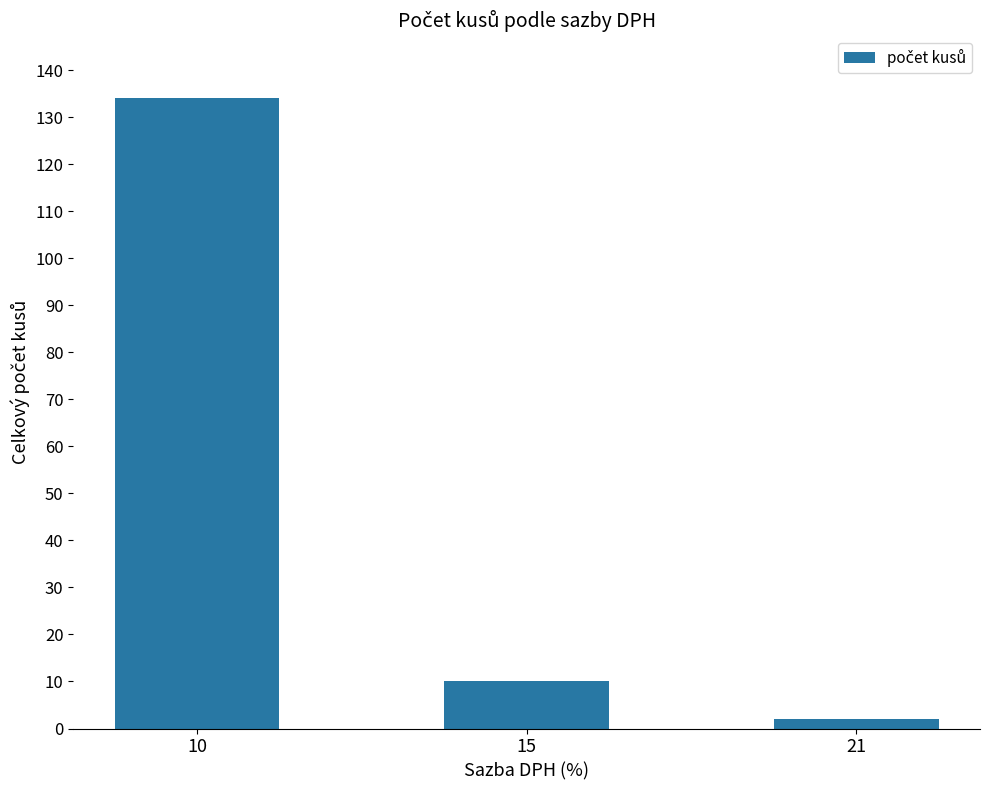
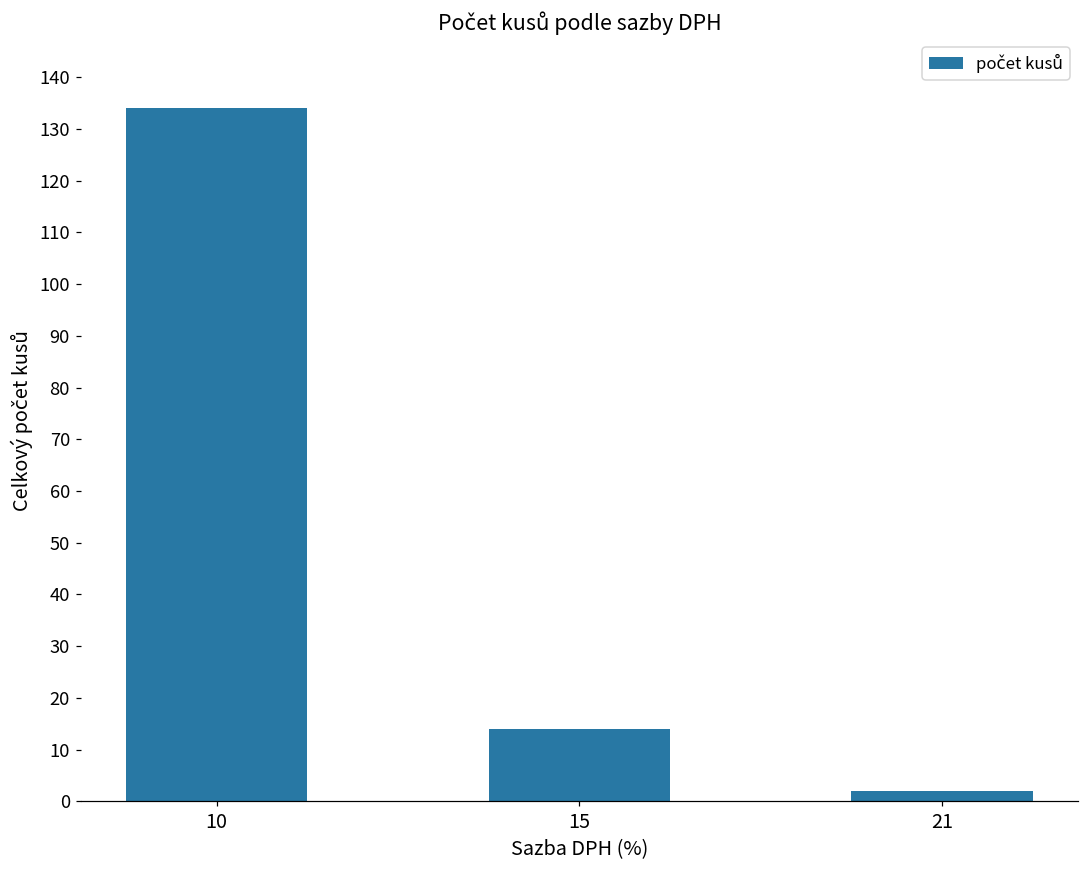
  {
    "10": 134,
-   "15": 10,
+   "15": 14,
    "21": 2
  }
